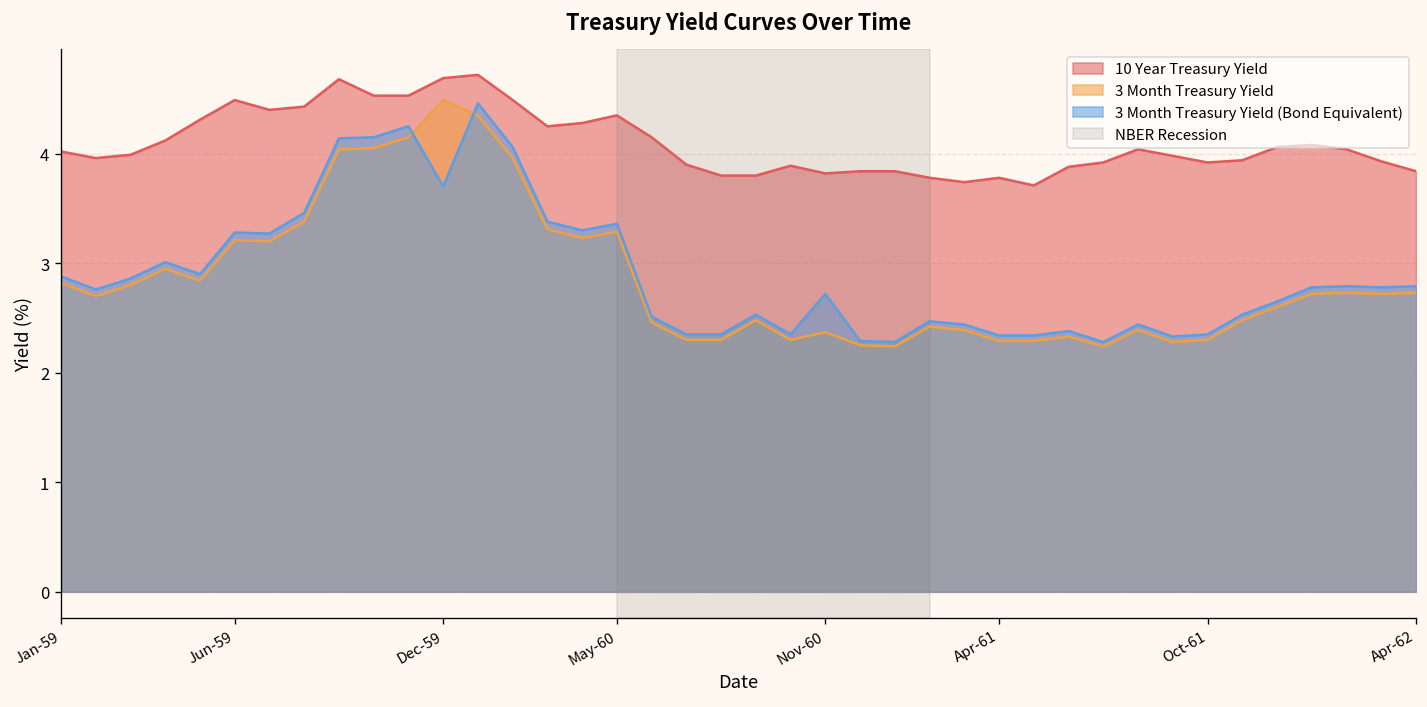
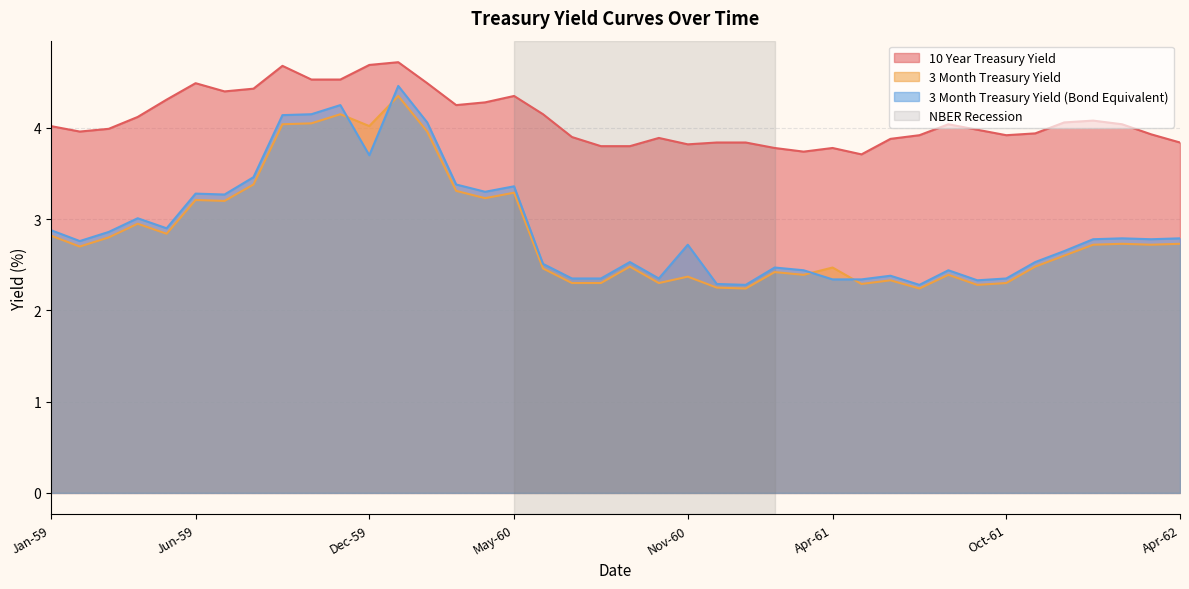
  {
    "10 Year Treasury Yield": {
      "Jan-59": 4.0,
      "Jun-59": 4.5,
      "Dec-59": 4.7,
      "May-60": 4.4,
      "Nov-60": 3.8,
      "Apr-61": 3.8,
      "Oct-61": 3.9,
      "Apr-62": 3.8
    },
    "3 Month Treasury Yield": {
      "Jan-59": 2.8,
      "Jun-59": 3.2,
-     "Dec-59": 4.5,
+     "Dec-59": 4.0,
      "May-60": 3.3,
      "Nov-60": 2.4,
-     "Apr-61": 2.3,
+     "Apr-61": 2.5,
      "Oct-61": 2.3,
      "Apr-62": 2.7
    },
    "3 Month Treasury Yield (Bond Equivalent)": {
      "Jan-59": 2.9,
      "Jun-59": 3.3,
      "Dec-59": 3.7,
      "May-60": 3.4,
      "Nov-60": 2.7,
      "Apr-61": 2.3,
      "Oct-61": 2.4,
      "Apr-62": 2.8
    }
  }
